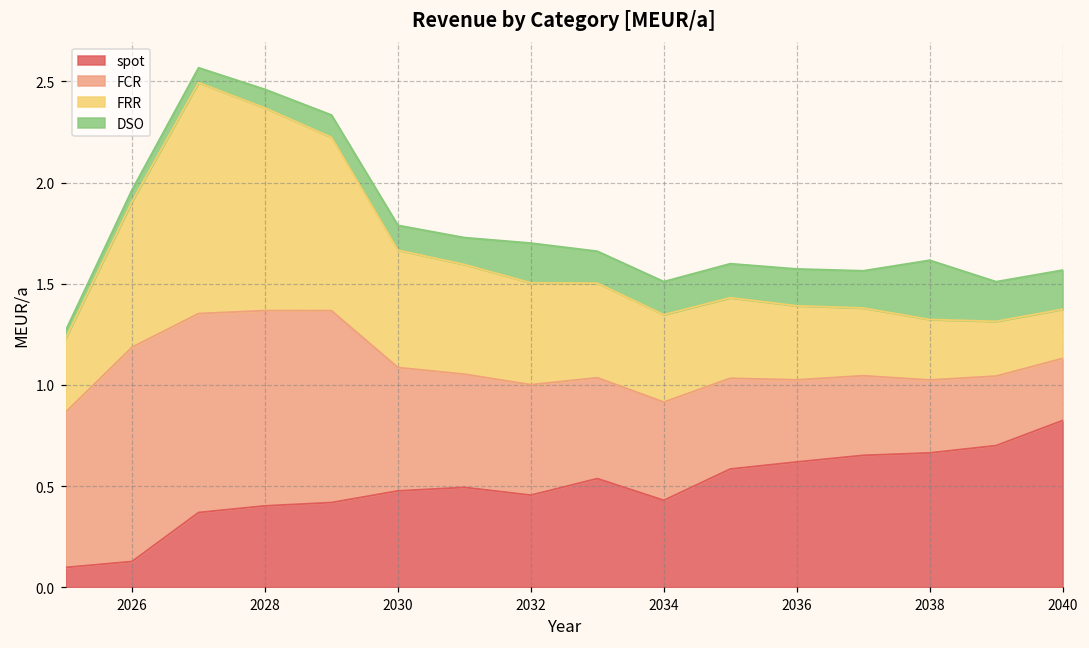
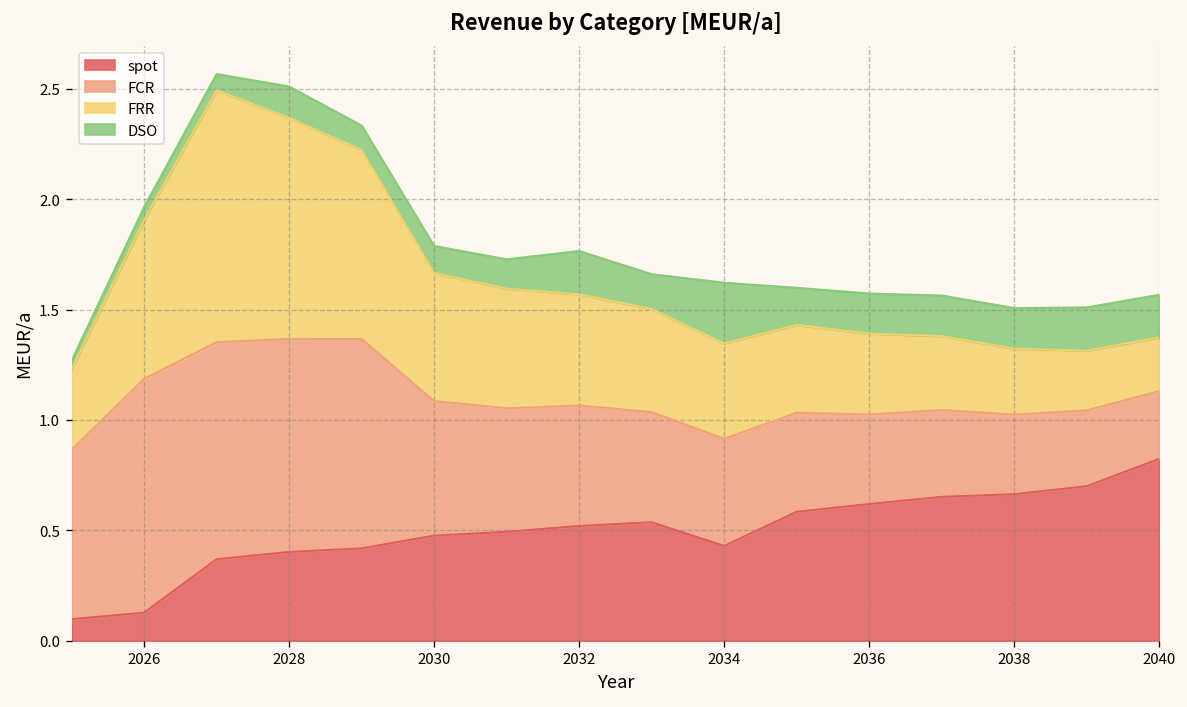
  {
    "spot": {
      "2026": 0.13,
      "2028": 0.40,
      "2030": 0.48,
-     "2032": 0.45,
+     "2032": 0.52,
      "2034": 0.43,
      "2036": 0.62,
      "2038": 0.66,
      "2040": 0.82
    },
    "DSO": {
      "2026": 0.06,
-     "2028": 0.09,
+     "2028": 0.14,
      "2030": 0.12,
      "2032": 0.20,
-     "2034": 0.16,
+     "2034": 0.28,
      "2036": 0.18,
-     "2038": 0.29,
+     "2038": 0.18,
      "2040": 0.19
    }
  }
